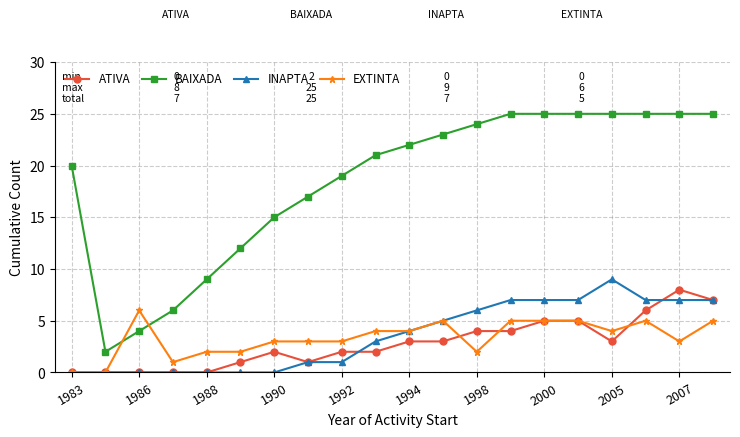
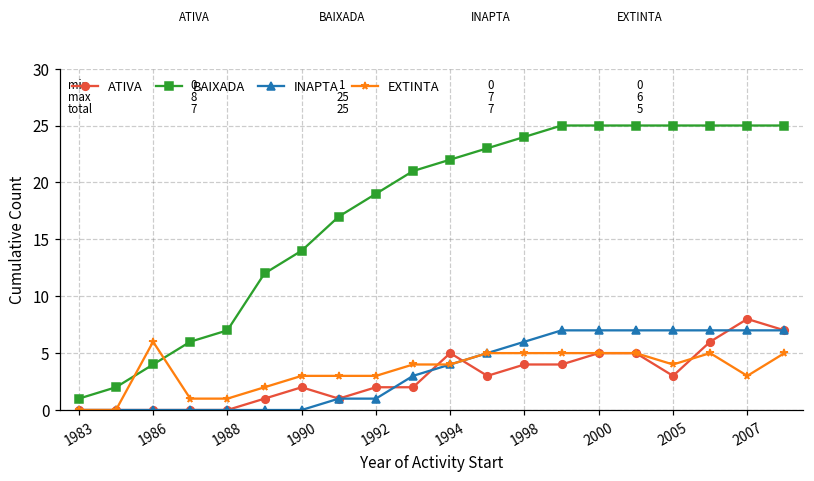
  {
    "ATIVA": {
      "1990": 2,
      "1992": 2,
-     "1994": 3,
+     "1994": 5,
      "1998": 4,
      "2005": 3,
      "2007": 8
    },
    "BAIXADA": {
-     "1983": 20,
-     "1988": 9,
-     "1990": 15
+     "1983": 1,
+     "1988": 7,
+     "1990": 14
    },
    "INAPTA": {
      "1990": 0,
      "1992": 1,
      "1998": 6,
      "2000": 7,
-     "2005": 9,
+     "2005": 7,
      "2007": 7
    },
    "EXTINTA": {
-     "1988": 2,
-     "1998": 2
+     "1988": 1,
+     "1998": 5
    }
  }
